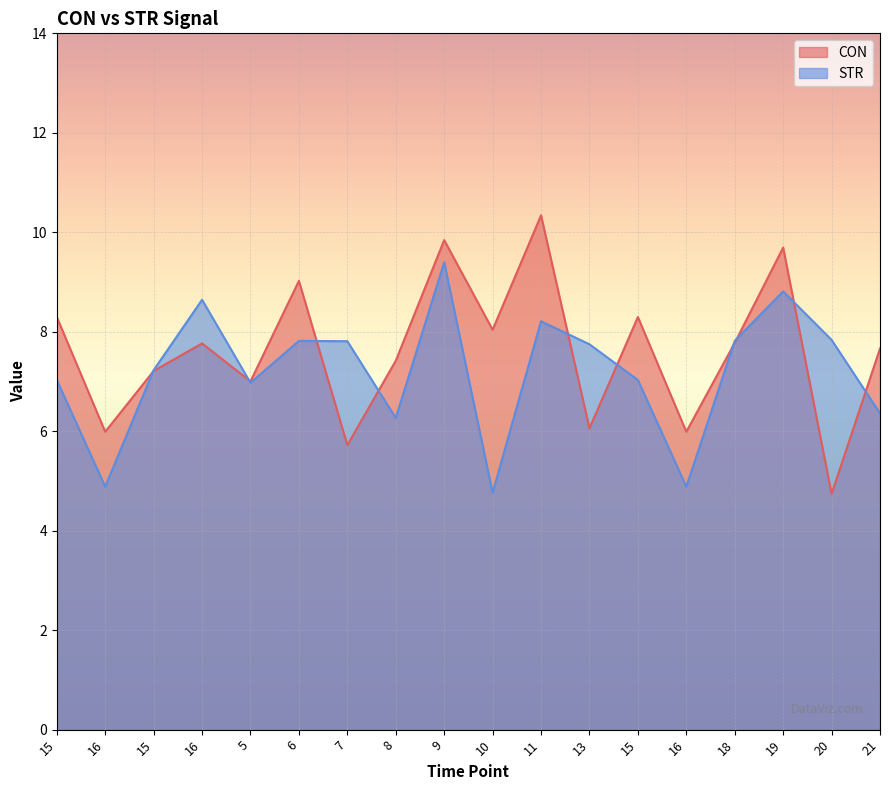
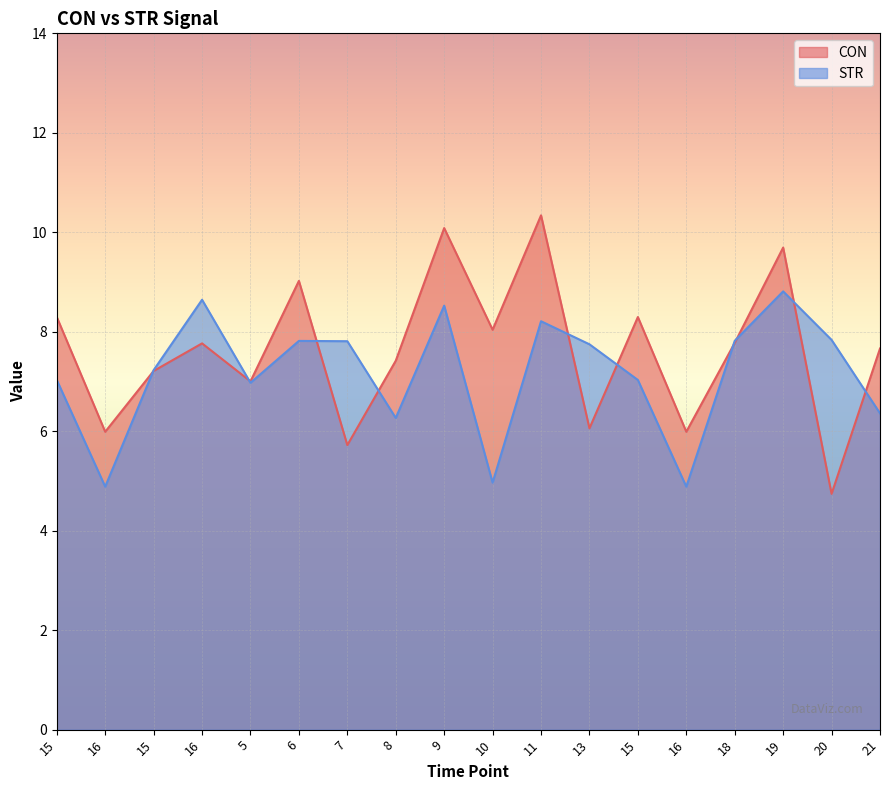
  {
    "CON": {
      "6": 9.0,
      "7": 5.7,
      "8": 7.4,
-     "9": 9.8,
+     "9": 10.1,
      "10": 8.0,
      "11": 10.3,
      "13": 6.1,
      "19": 9.7,
      "20": 4.7,
      "21": 7.7
    },
    "STR": {
      "6": 7.8,
      "7": 7.8,
      "8": 6.3,
-     "9": 9.4,
-     "10": 4.8,
+     "9": 8.5,
+     "10": 5.0,
      "11": 8.2,
      "13": 7.7,
      "19": 8.8,
      "20": 7.8,
      "21": 6.4
    }
  }
